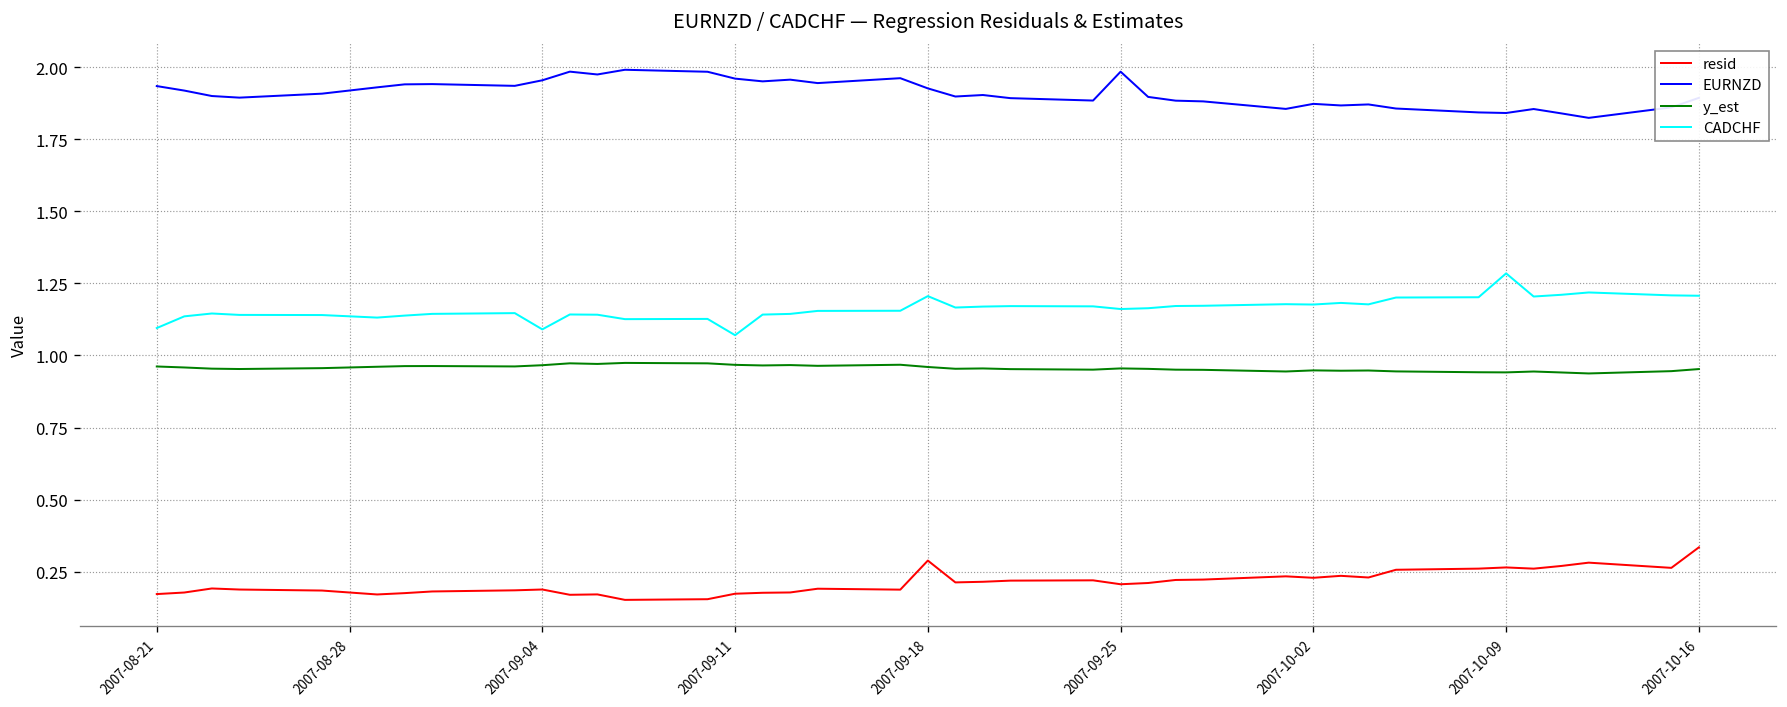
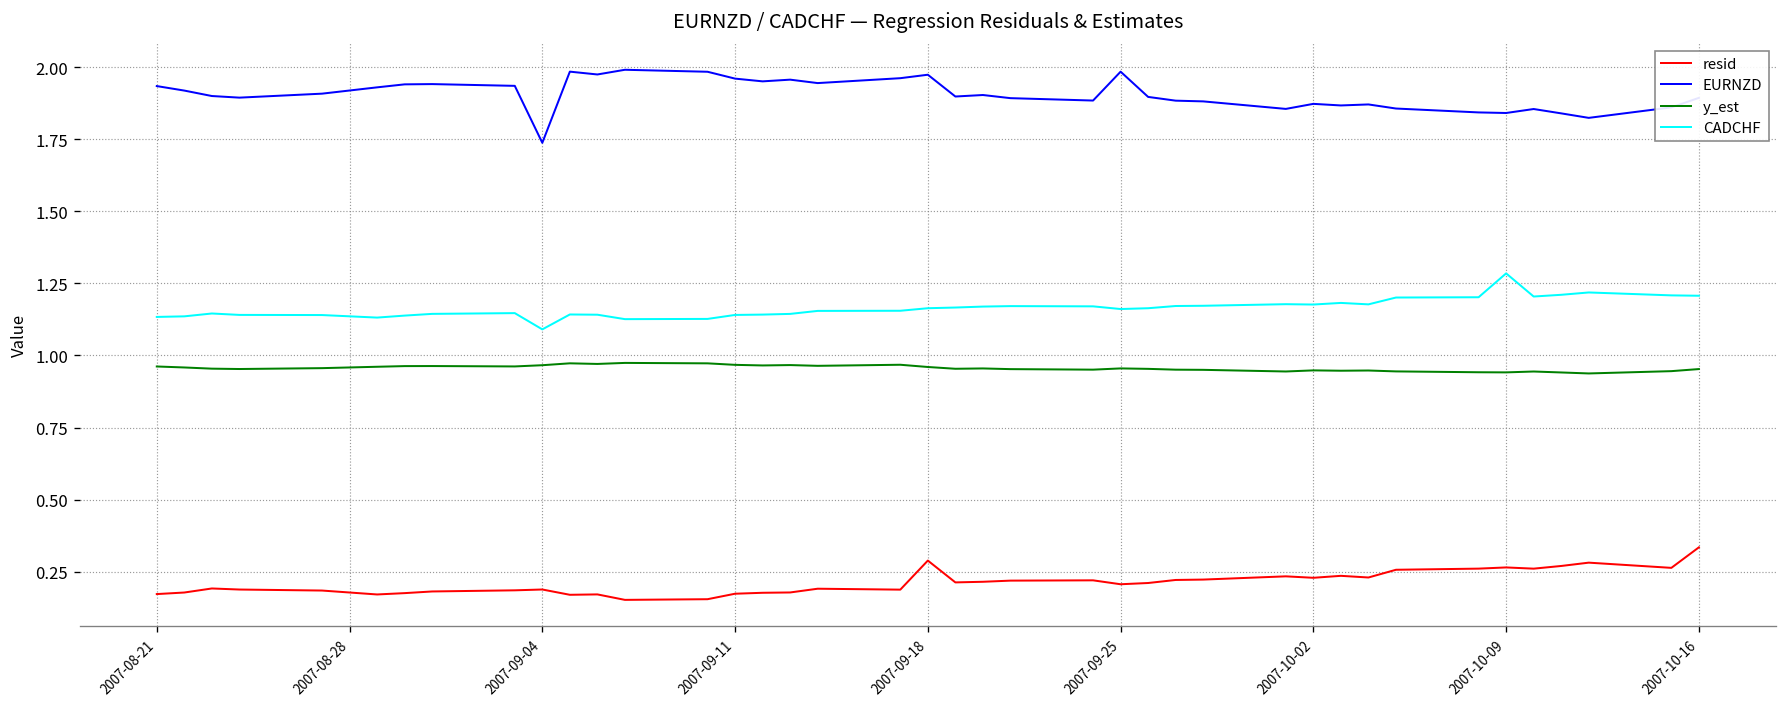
  {
    "resid": {
      "2007-08-21": 0.17,
      "2007-09-04": 0.19,
      "2007-09-11": 0.17,
      "2007-09-18": 0.29,
      "2007-09-25": 0.21,
      "2007-10-02": 0.23,
      "2007-10-09": 0.26,
      "2007-10-16": 0.33
    },
    "EURNZD": {
      "2007-08-21": 1.93,
-     "2007-09-04": 1.96,
+     "2007-09-04": 1.74,
      "2007-09-11": 1.96,
-     "2007-09-18": 1.93,
+     "2007-09-18": 1.97,
      "2007-09-25": 1.98,
      "2007-10-02": 1.87,
      "2007-10-09": 1.84
    },
    "y_est": {
      "2007-08-21": 0.96,
      "2007-09-04": 0.97,
      "2007-09-11": 0.97,
      "2007-09-18": 0.96,
      "2007-09-25": 0.96,
      "2007-10-02": 0.95,
      "2007-10-09": 0.94,
      "2007-10-16": 0.95
    },
    "CADCHF": {
-     "2007-08-21": 1.10,
+     "2007-08-21": 1.13,
      "2007-09-04": 1.09,
-     "2007-09-11": 1.07,
-     "2007-09-18": 1.21,
+     "2007-09-11": 1.14,
+     "2007-09-18": 1.16,
      "2007-09-25": 1.16,
      "2007-10-02": 1.18,
      "2007-10-09": 1.28,
      "2007-10-16": 1.21
    }
  }
